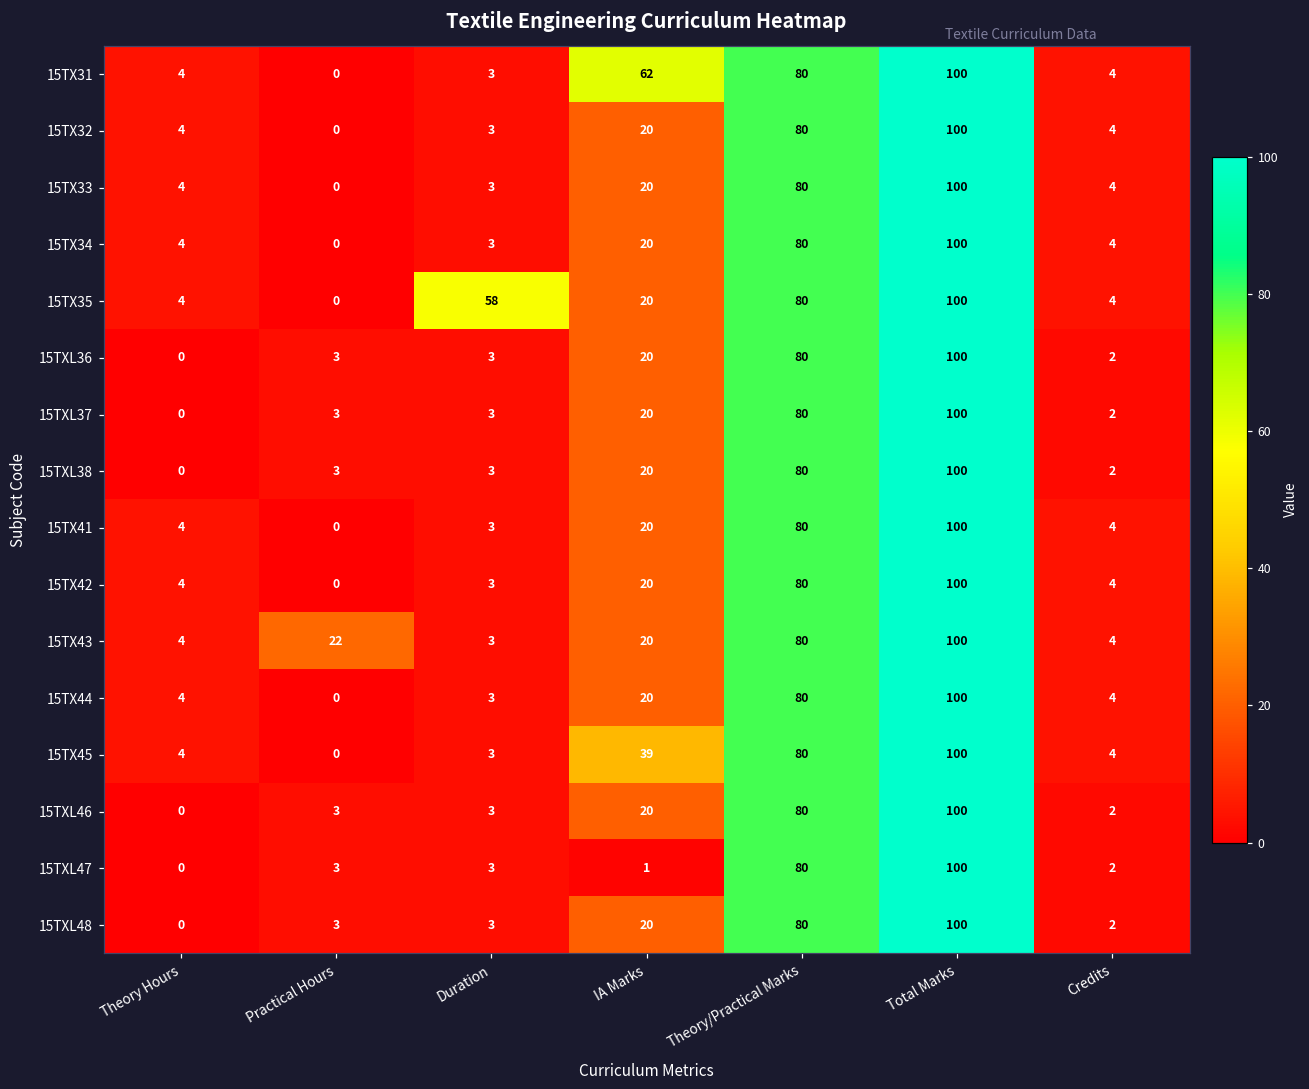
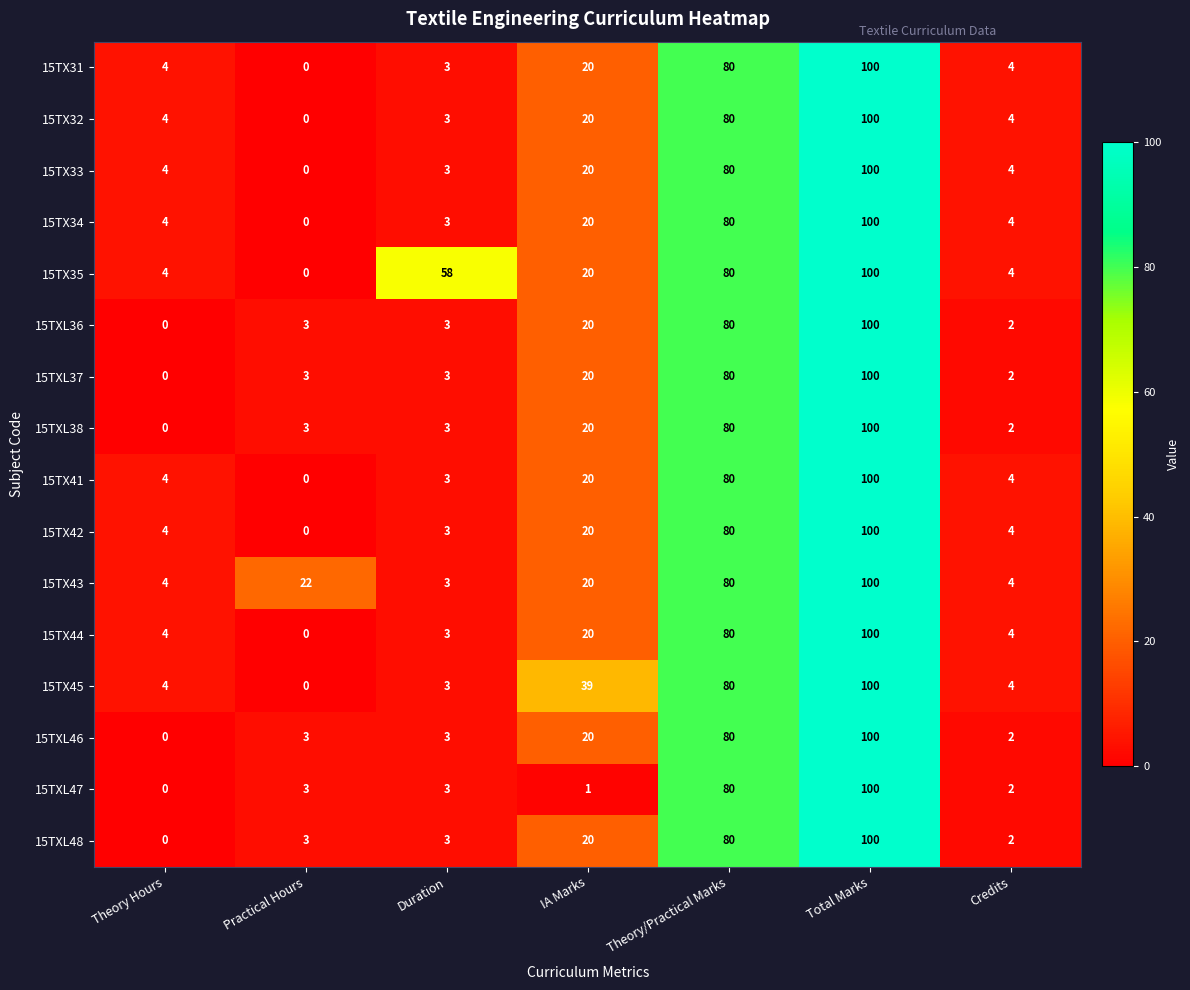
  {
    "15TX31": {
      "Theory Hours": 4,
      "Practical Hours": 0,
      "Duration": 3,
-     "IA Marks": 62,
+     "IA Marks": 20,
      "Theory/Practical Marks": 80,
      "Total Marks": 100,
      "Credits": 4
    },
    "15TX32": {
      "Theory Hours": 4,
      "Practical Hours": 0,
      "Duration": 3,
      "IA Marks": 20,
      "Theory/Practical Marks": 80,
      "Total Marks": 100,
      "Credits": 4
    },
    "15TX33": {
      "Theory Hours": 4,
      "Practical Hours": 0,
      "Duration": 3,
      "IA Marks": 20,
      "Theory/Practical Marks": 80,
      "Total Marks": 100,
      "Credits": 4
    },
    "15TX34": {
      "Theory Hours": 4,
      "Practical Hours": 0,
      "Duration": 3,
      "IA Marks": 20,
      "Theory/Practical Marks": 80,
      "Total Marks": 100,
      "Credits": 4
    },
    "15TX35": {
      "Theory Hours": 4,
      "Practical Hours": 0,
      "Duration": 58,
      "IA Marks": 20,
      "Theory/Practical Marks": 80,
      "Total Marks": 100,
      "Credits": 4
    },
    "15TXL36": {
      "Theory Hours": 0,
      "Practical Hours": 3,
      "Duration": 3,
      "IA Marks": 20,
      "Theory/Practical Marks": 80,
      "Total Marks": 100,
      "Credits": 2
    },
    "15TXL37": {
      "Theory Hours": 0,
      "Practical Hours": 3,
      "Duration": 3,
      "IA Marks": 20,
      "Theory/Practical Marks": 80,
      "Total Marks": 100,
      "Credits": 2
    },
    "15TXL38": {
      "Theory Hours": 0,
      "Practical Hours": 3,
      "Duration": 3,
      "IA Marks": 20,
      "Theory/Practical Marks": 80,
      "Total Marks": 100,
      "Credits": 2
    },
    "15TX41": {
      "Theory Hours": 4,
      "Practical Hours": 0,
      "Duration": 3,
      "IA Marks": 20,
      "Theory/Practical Marks": 80,
      "Total Marks": 100,
      "Credits": 4
    },
    "15TX42": {
      "Theory Hours": 4,
      "Practical Hours": 0,
      "Duration": 3,
      "IA Marks": 20,
      "Theory/Practical Marks": 80,
      "Total Marks": 100,
      "Credits": 4
    },
    "15TX43": {
      "Theory Hours": 4,
      "Practical Hours": 22,
      "Duration": 3,
      "IA Marks": 20,
      "Theory/Practical Marks": 80,
      "Total Marks": 100,
      "Credits": 4
    },
    "15TX44": {
      "Theory Hours": 4,
      "Practical Hours": 0,
      "Duration": 3,
      "IA Marks": 20,
      "Theory/Practical Marks": 80,
      "Total Marks": 100,
      "Credits": 4
    },
    "15TX45": {
      "Theory Hours": 4,
      "Practical Hours": 0,
      "Duration": 3,
      "IA Marks": 39,
      "Theory/Practical Marks": 80,
      "Total Marks": 100,
      "Credits": 4
    },
    "15TXL46": {
      "Theory Hours": 0,
      "Practical Hours": 3,
      "Duration": 3,
      "IA Marks": 20,
      "Theory/Practical Marks": 80,
      "Total Marks": 100,
      "Credits": 2
    },
    "15TXL47": {
      "Theory Hours": 0,
      "Practical Hours": 3,
      "Duration": 3,
      "IA Marks": 1,
      "Theory/Practical Marks": 80,
      "Total Marks": 100,
      "Credits": 2
    },
    "15TXL48": {
      "Theory Hours": 0,
      "Practical Hours": 3,
      "Duration": 3,
      "IA Marks": 20,
      "Theory/Practical Marks": 80,
      "Total Marks": 100,
      "Credits": 2
    }
  }
